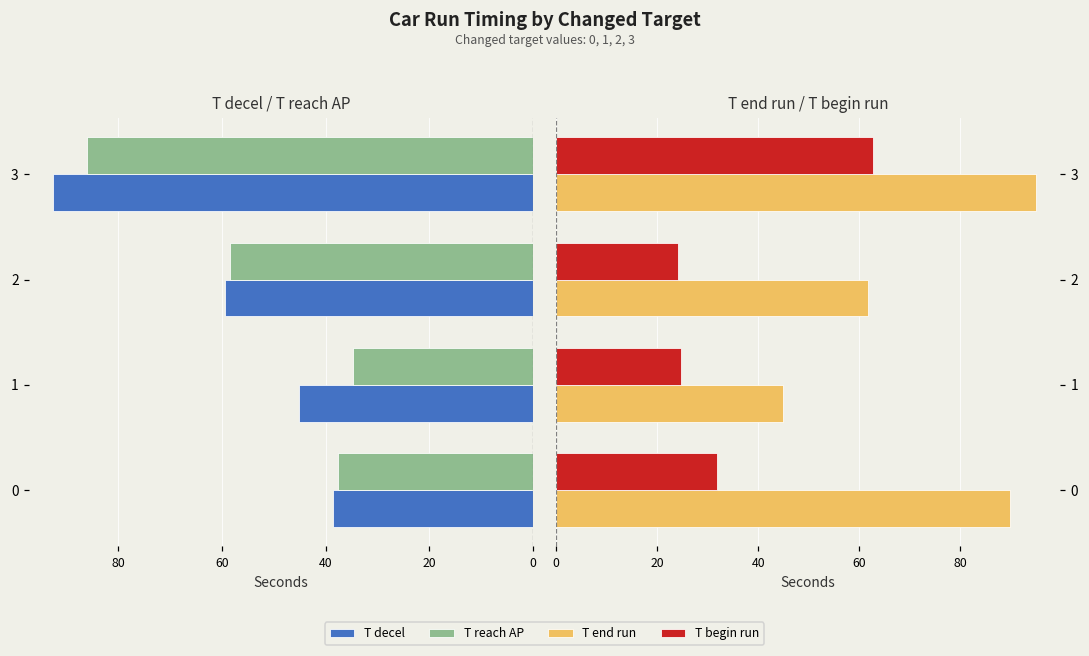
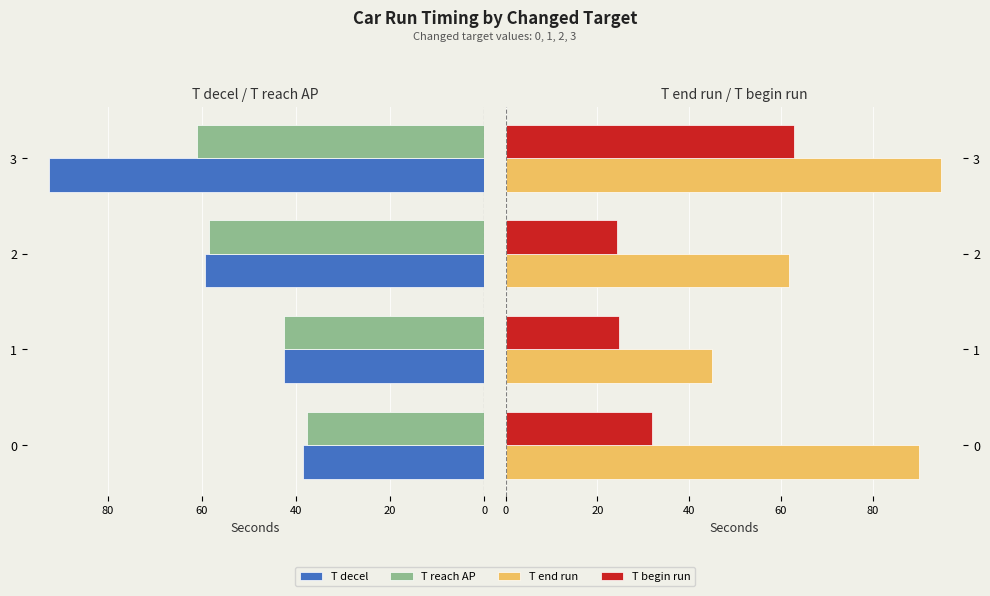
  {
    "T decel / T reach AP": {
      "T decel": {
        "3": 93,
        "2": 59,
-       "1": 45,
+       "1": 43,
        "0": 39
      },
      "T reach AP": {
-       "3": 86,
+       "3": 61,
        "2": 58,
-       "1": 35,
+       "1": 43,
        "0": 38
      }
    },
    "T end run / T begin run": {
      "T end run": {
        "3": 95,
        "2": 62,
        "1": 45,
        "0": 90
      },
      "T begin run": {
        "3": 63,
        "2": 24,
        "1": 25,
        "0": 32
      }
    }
  }
